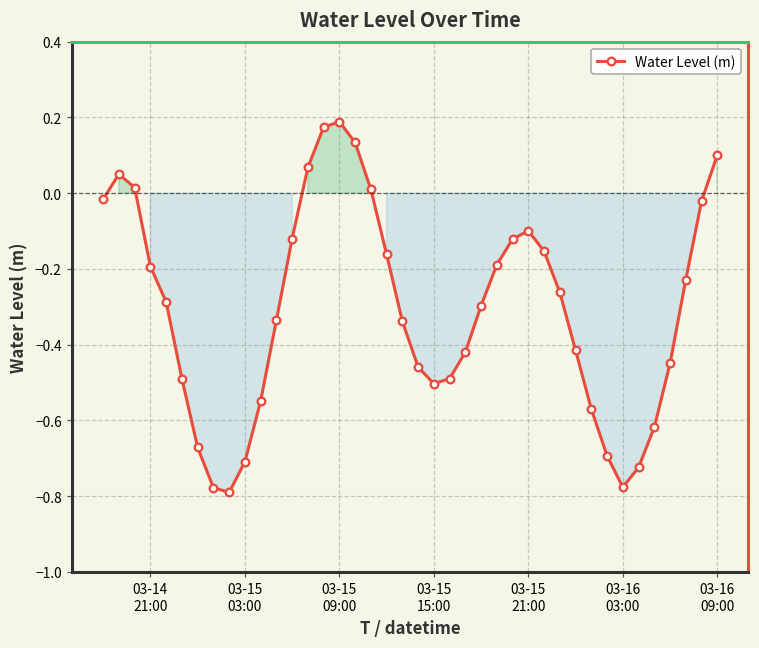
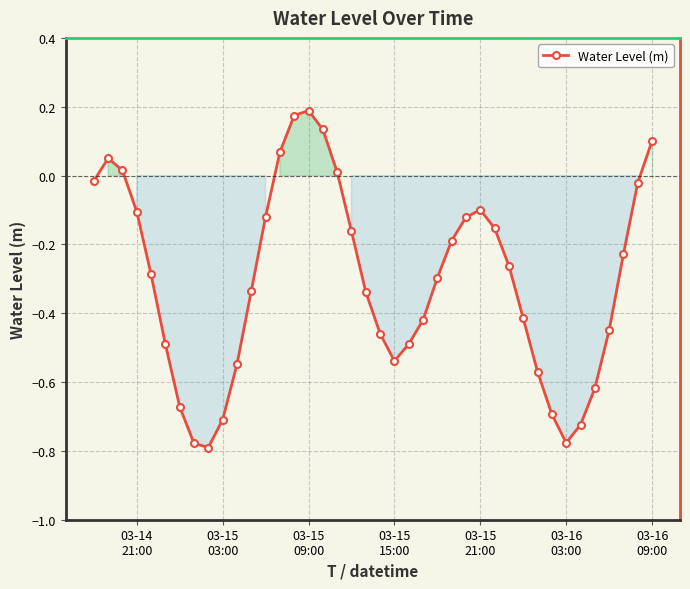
  {
-   "03-14 21:00": -0.19,
+   "03-14 21:00": -0.10,
    "03-15 03:00": -0.71,
    "03-15 09:00": 0.19,
-   "03-15 15:00": -0.50,
+   "03-15 15:00": -0.54,
    "03-15 21:00": -0.10,
    "03-16 03:00": -0.78,
    "03-16 09:00": 0.10
  }
